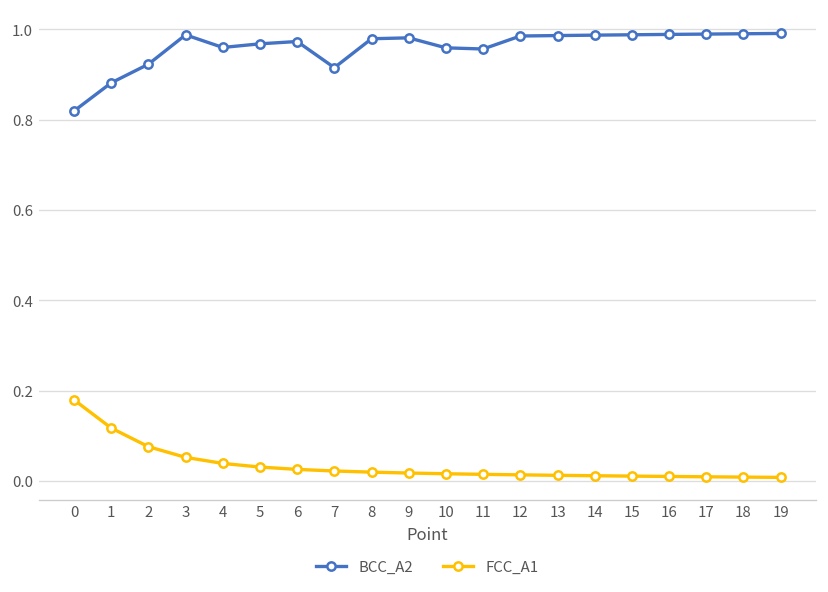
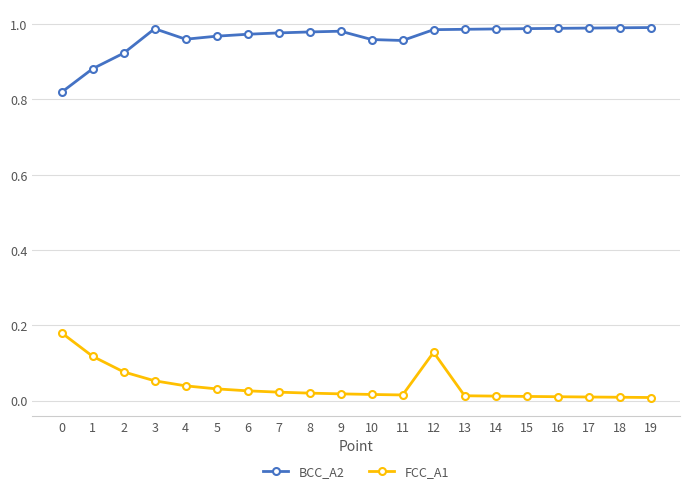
  {
    "BCC_A2": {
      "0": 0.82,
      "1": 0.88,
      "2": 0.92,
      "3": 0.99,
      "4": 0.96,
      "5": 0.97,
      "6": 0.97,
-     "7": 0.92,
+     "7": 0.98,
      "8": 0.98,
      "9": 0.98,
      "10": 0.96,
      "11": 0.96,
      "12": 0.99,
      "13": 0.99,
      "14": 0.99,
      "15": 0.99,
      "16": 0.99,
      "17": 0.99,
      "18": 0.99,
      "19": 0.99
    },
    "FCC_A1": {
      "0": 0.18,
      "1": 0.12,
      "2": 0.08,
      "3": 0.05,
      "4": 0.04,
      "5": 0.03,
      "6": 0.03,
      "7": 0.02,
      "8": 0.02,
      "9": 0.02,
      "10": 0.02,
      "11": 0.01,
-     "12": 0.01,
+     "12": 0.13,
      "13": 0.01,
      "14": 0.01,
      "15": 0.01,
      "16": 0.01,
      "17": 0.01,
      "18": 0.01,
      "19": 0.01
    }
  }
